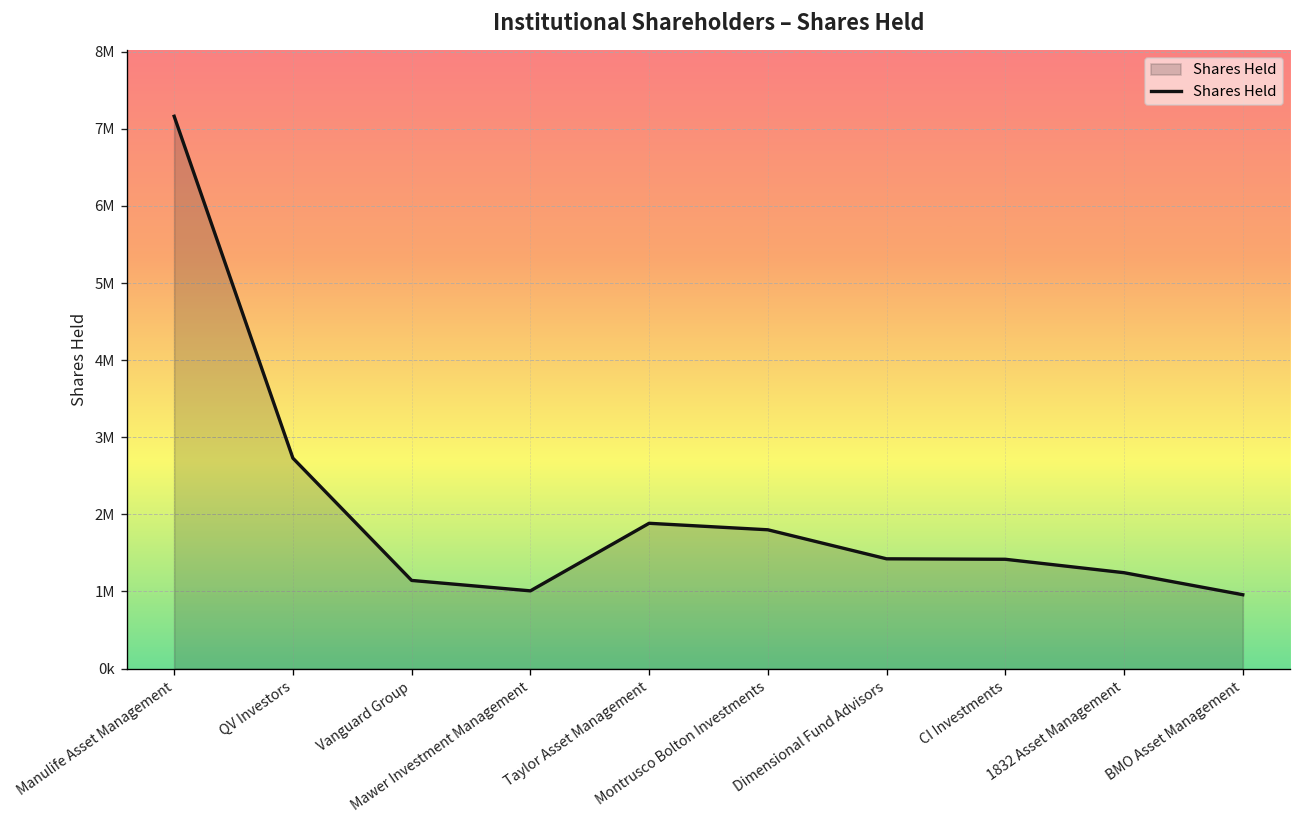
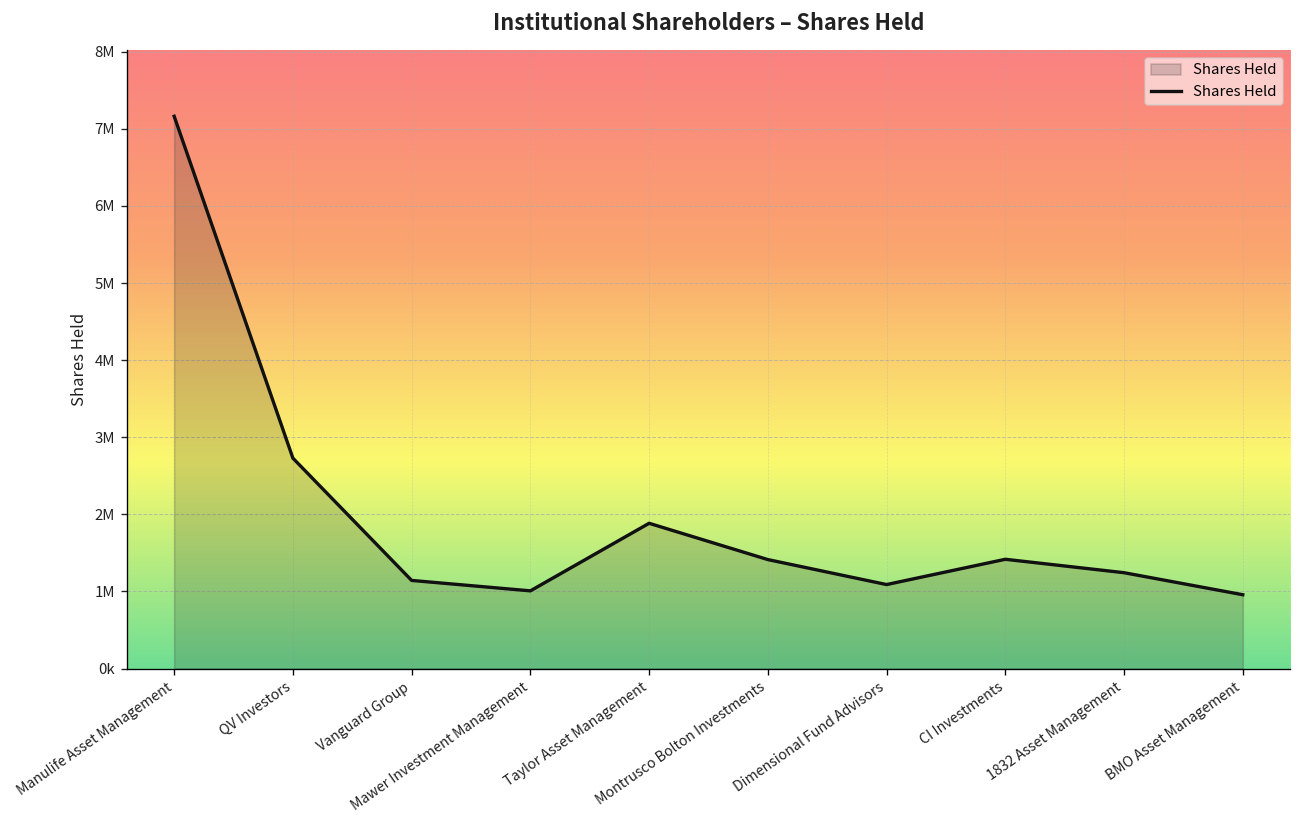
  {
    "Manulife Asset Management": 7200000,
    "QV Investors": 2700000,
    "Vanguard Group": 1100000,
    "Mawer Investment Management": 1000000,
    "Taylor Asset Management": 1900000,
-   "Montrusco Bolton Investments": 1800000,
-   "Dimensional Fund Advisors": 1400000,
+   "Montrusco Bolton Investments": 1400000,
+   "Dimensional Fund Advisors": 1100000,
    "CI Investments": 1400000,
    "1832 Asset Management": 1200000,
    "BMO Asset Management": 1000000
  }
